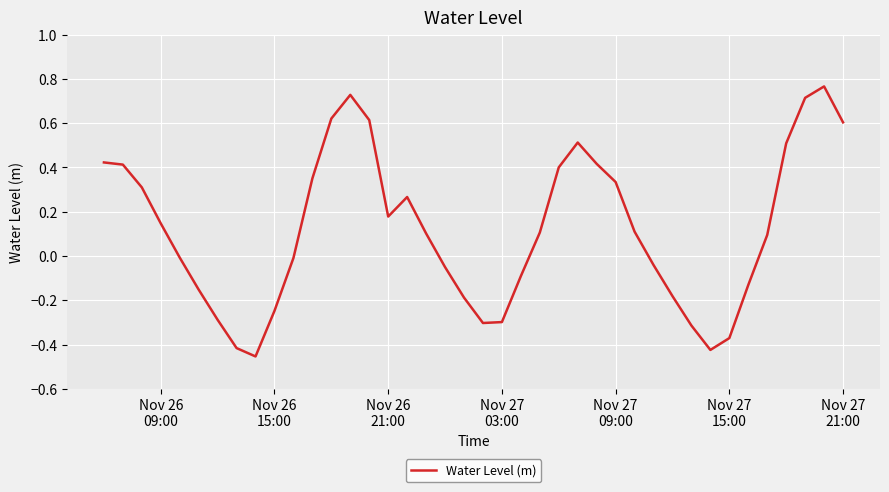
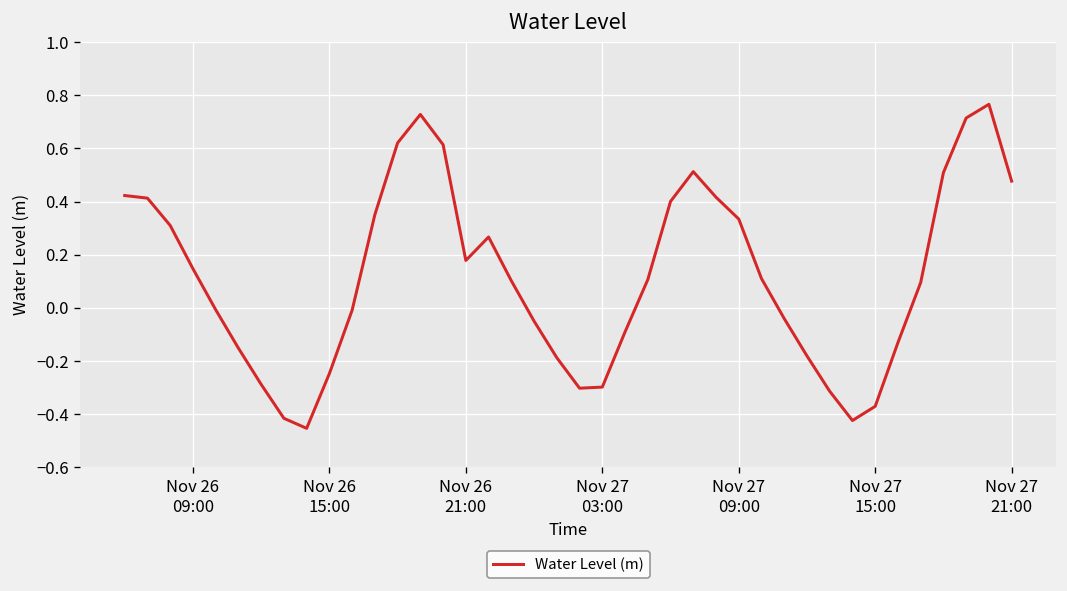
  {
    "Nov 26 09:00": 0.15,
    "Nov 26 15:00": -0.25,
    "Nov 26 21:00": 0.18,
    "Nov 27 03:00": -0.30,
    "Nov 27 09:00": 0.33,
    "Nov 27 15:00": -0.37,
-   "Nov 27 21:00": 0.60
+   "Nov 27 21:00": 0.48
  }
